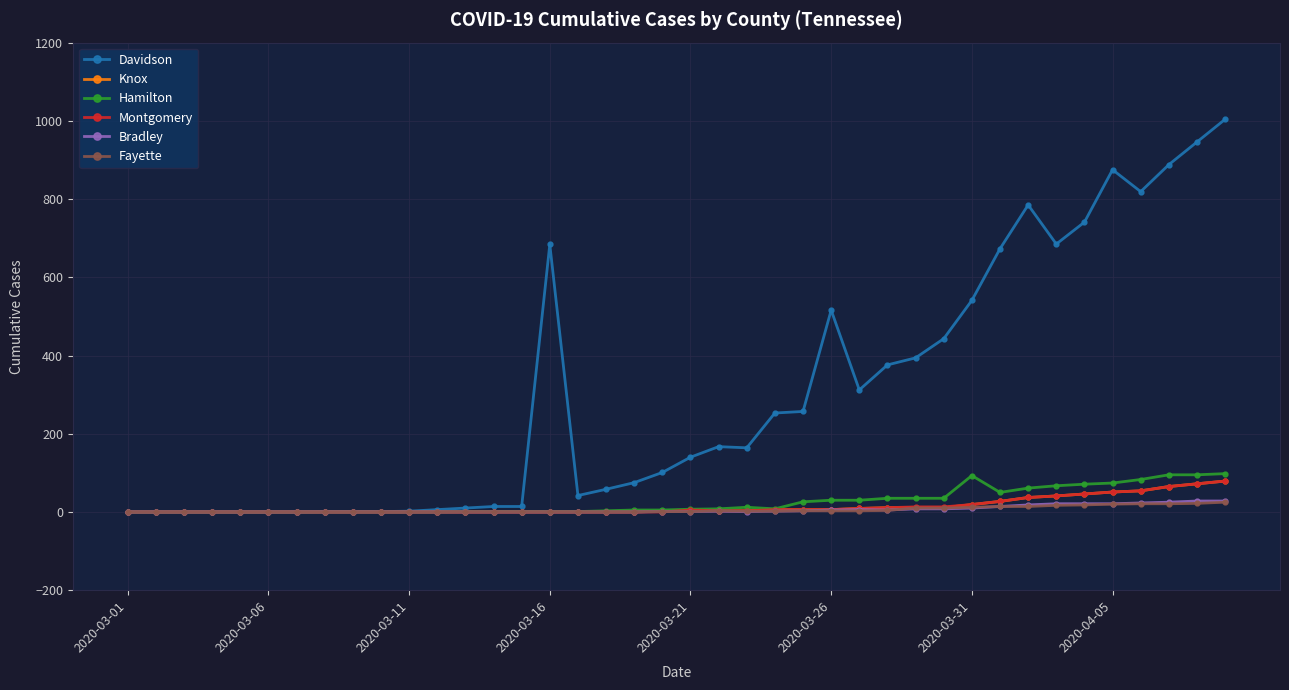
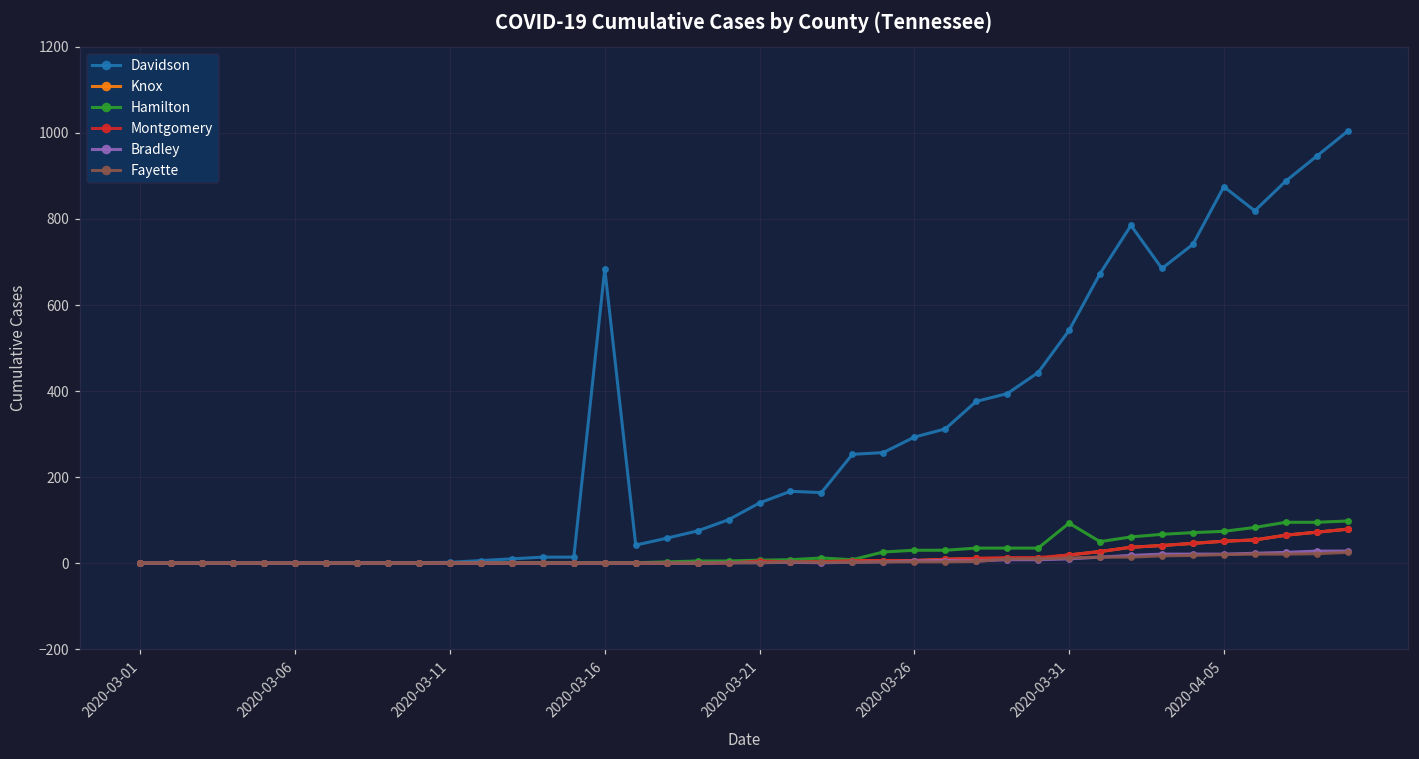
  {
    "Davidson": {
      "2020-03-16": 680,
      "2020-03-21": 140,
-     "2020-03-26": 520,
+     "2020-03-26": 290,
      "2020-03-31": 540,
      "2020-04-05": 880
    },
    "Hamilton": {
      "2020-03-26": 30,
      "2020-03-31": 90,
      "2020-04-05": 70
    }
  }
